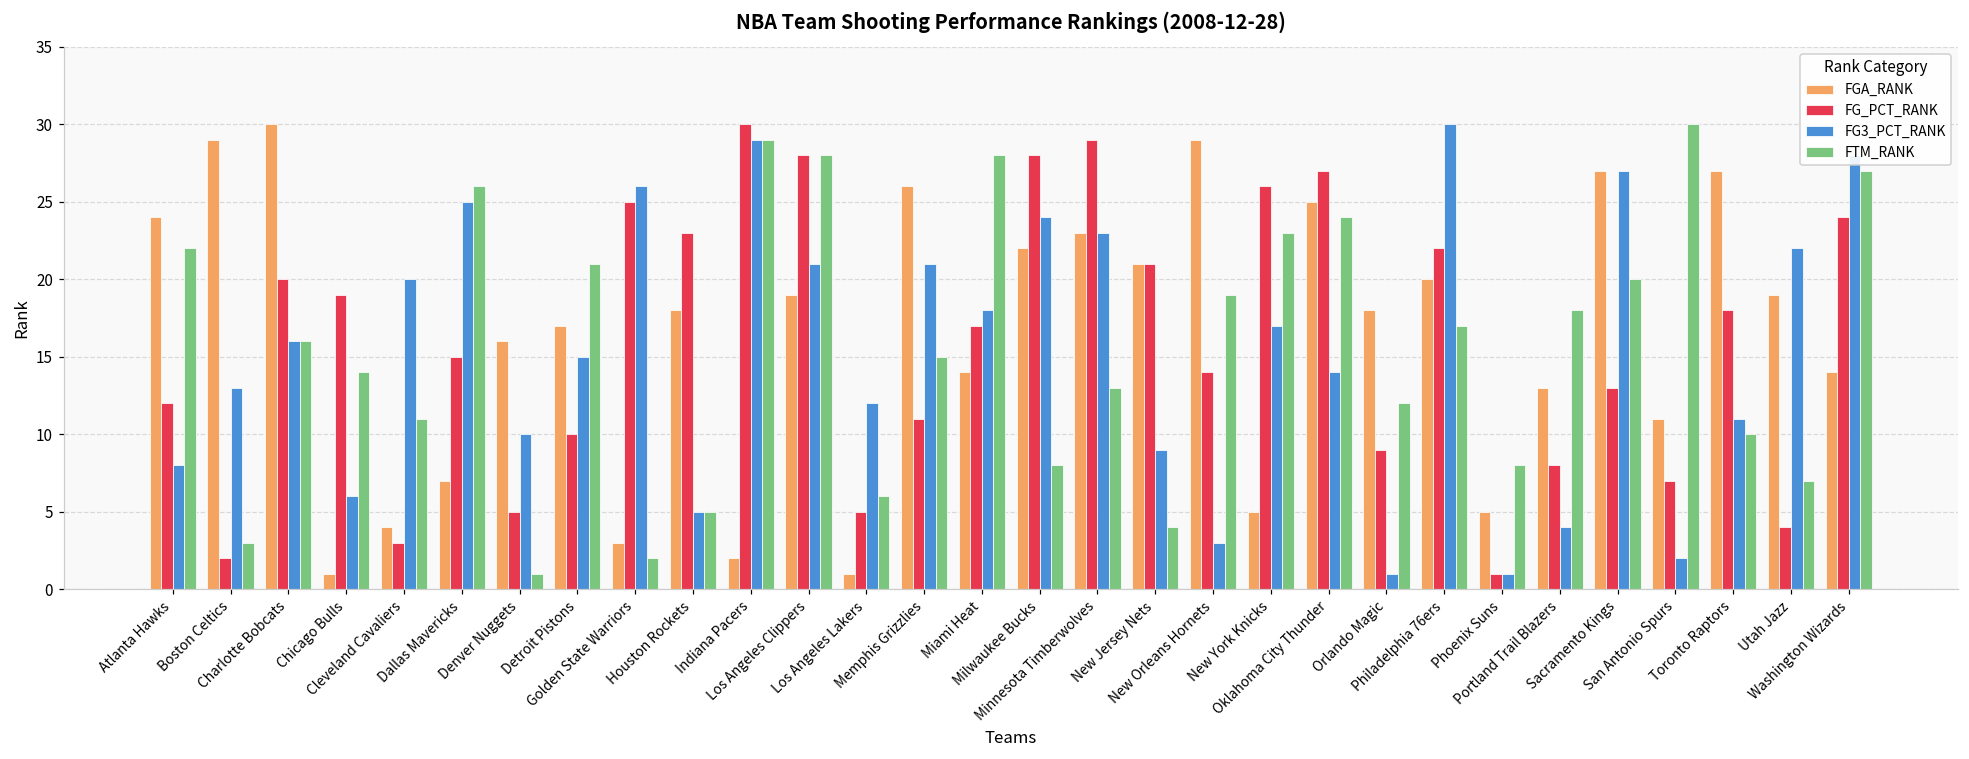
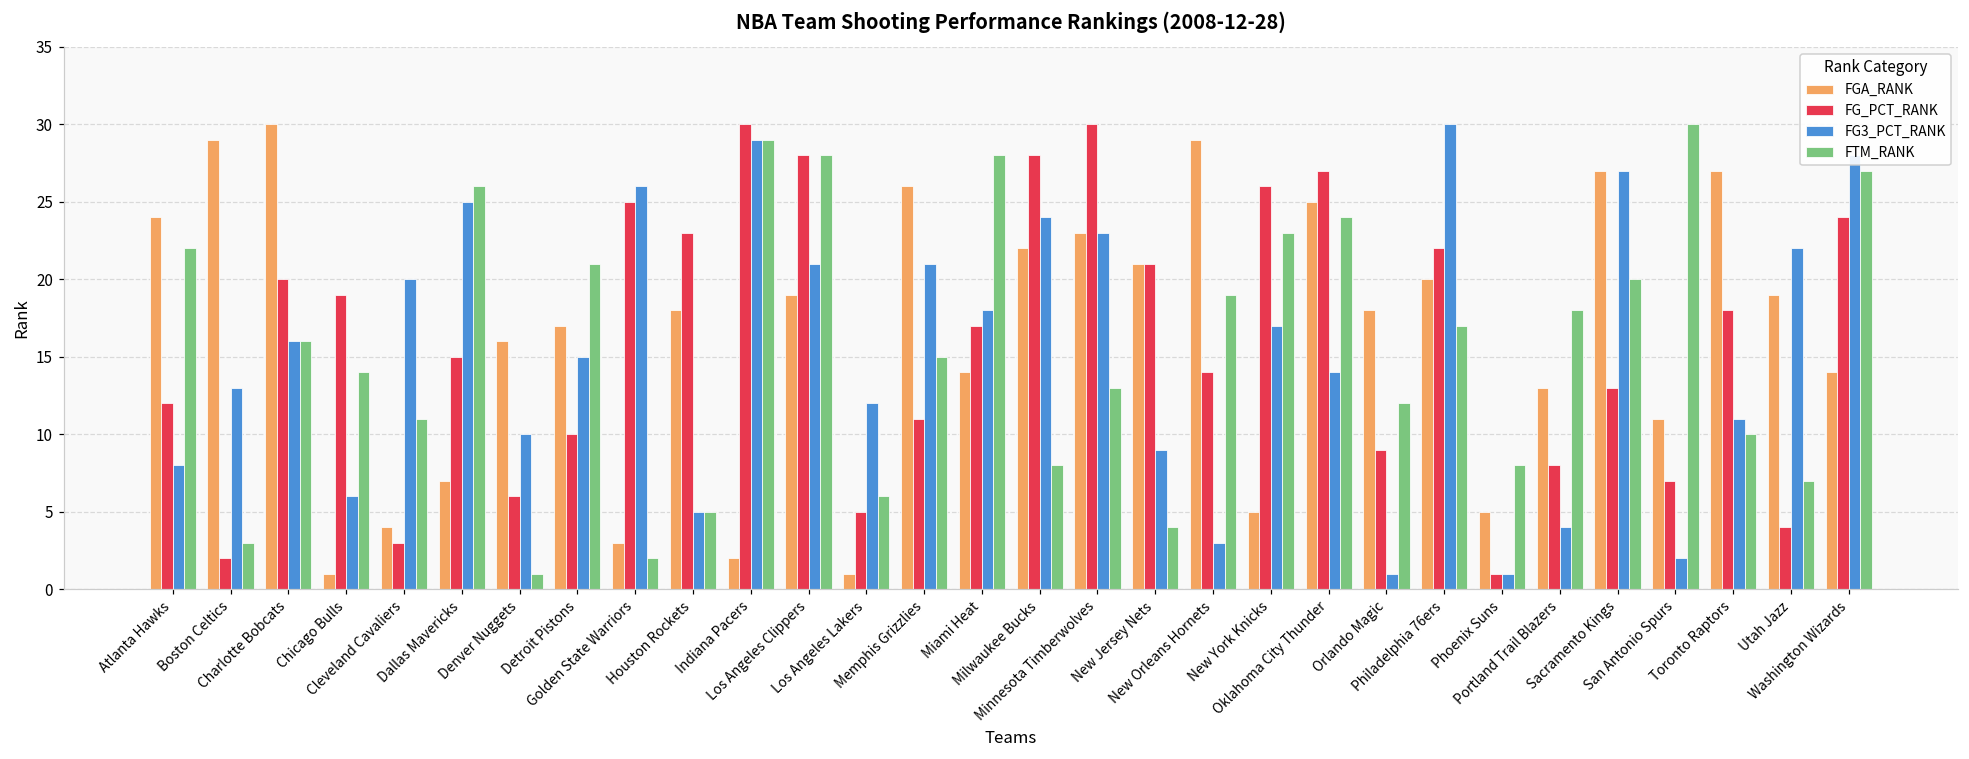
  {
    "FGA_RANK": {
      "Atlanta Hawks": 24,
      "Boston Celtics": 29,
      "Charlotte Bobcats": 30,
      "Chicago Bulls": 1,
      "Cleveland Cavaliers": 4,
      "Dallas Mavericks": 7,
      "Denver Nuggets": 16,
      "Detroit Pistons": 17,
      "Golden State Warriors": 3,
      "Houston Rockets": 18,
      "Indiana Pacers": 2,
      "Los Angeles Clippers": 19,
      "Los Angeles Lakers": 1,
      "Memphis Grizzlies": 26,
      "Miami Heat": 14,
      "Milwaukee Bucks": 22,
      "Minnesota Timberwolves": 23,
      "New Jersey Nets": 21,
      "New Orleans Hornets": 29,
      "New York Knicks": 5,
      "Oklahoma City Thunder": 25,
      "Orlando Magic": 18,
      "Philadelphia 76ers": 20,
      "Phoenix Suns": 5,
      "Portland Trail Blazers": 13,
      "Sacramento Kings": 27,
      "San Antonio Spurs": 11,
      "Toronto Raptors": 27,
      "Utah Jazz": 19,
      "Washington Wizards": 14
    },
    "FG_PCT_RANK": {
      "Atlanta Hawks": 12,
      "Boston Celtics": 2,
      "Charlotte Bobcats": 20,
      "Chicago Bulls": 19,
      "Cleveland Cavaliers": 3,
      "Dallas Mavericks": 15,
-     "Denver Nuggets": 5,
+     "Denver Nuggets": 6,
      "Detroit Pistons": 10,
      "Golden State Warriors": 25,
      "Houston Rockets": 23,
      "Indiana Pacers": 30,
      "Los Angeles Clippers": 28,
      "Los Angeles Lakers": 5,
      "Memphis Grizzlies": 11,
      "Miami Heat": 17,
      "Milwaukee Bucks": 28,
-     "Minnesota Timberwolves": 29,
+     "Minnesota Timberwolves": 30,
      "New Jersey Nets": 21,
      "New Orleans Hornets": 14,
      "New York Knicks": 26,
      "Oklahoma City Thunder": 27,
      "Orlando Magic": 9,
      "Philadelphia 76ers": 22,
      "Phoenix Suns": 1,
      "Portland Trail Blazers": 8,
      "Sacramento Kings": 13,
      "San Antonio Spurs": 7,
      "Toronto Raptors": 18,
      "Utah Jazz": 4,
      "Washington Wizards": 24
    },
    "FG3_PCT_RANK": {
      "Atlanta Hawks": 8,
      "Boston Celtics": 13,
      "Charlotte Bobcats": 16,
      "Chicago Bulls": 6,
      "Cleveland Cavaliers": 20,
      "Dallas Mavericks": 25,
      "Denver Nuggets": 10,
      "Detroit Pistons": 15,
      "Golden State Warriors": 26,
      "Houston Rockets": 5,
      "Indiana Pacers": 29,
      "Los Angeles Clippers": 21,
      "Los Angeles Lakers": 12,
      "Memphis Grizzlies": 21,
      "Miami Heat": 18,
      "Milwaukee Bucks": 24,
      "Minnesota Timberwolves": 23,
      "New Jersey Nets": 9,
      "New Orleans Hornets": 3,
      "New York Knicks": 17,
      "Oklahoma City Thunder": 14,
      "Orlando Magic": 1,
      "Philadelphia 76ers": 30,
      "Phoenix Suns": 1,
      "Portland Trail Blazers": 4,
      "Sacramento Kings": 27,
      "San Antonio Spurs": 2,
      "Toronto Raptors": 11,
      "Utah Jazz": 22
    },
    "FTM_RANK": {
      "Atlanta Hawks": 22,
      "Boston Celtics": 3,
      "Charlotte Bobcats": 16,
      "Chicago Bulls": 14,
      "Cleveland Cavaliers": 11,
      "Dallas Mavericks": 26,
      "Denver Nuggets": 1,
      "Detroit Pistons": 21,
      "Golden State Warriors": 2,
      "Houston Rockets": 5,
      "Indiana Pacers": 29,
      "Los Angeles Clippers": 28,
      "Los Angeles Lakers": 6,
      "Memphis Grizzlies": 15,
      "Miami Heat": 28,
      "Milwaukee Bucks": 8,
      "Minnesota Timberwolves": 13,
      "New Jersey Nets": 4,
      "New Orleans Hornets": 19,
      "New York Knicks": 23,
      "Oklahoma City Thunder": 24,
      "Orlando Magic": 12,
      "Philadelphia 76ers": 17,
      "Phoenix Suns": 8,
      "Portland Trail Blazers": 18,
      "Sacramento Kings": 20,
      "San Antonio Spurs": 30,
      "Toronto Raptors": 10,
      "Utah Jazz": 7,
      "Washington Wizards": 27
    }
  }
